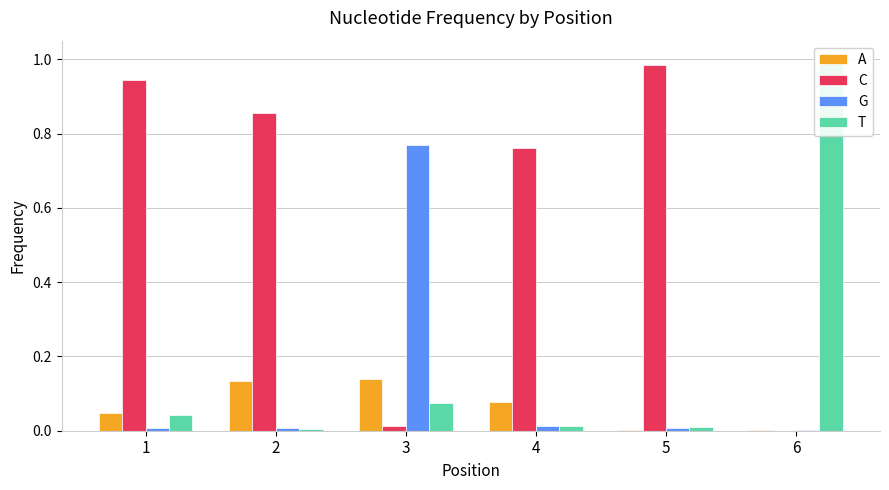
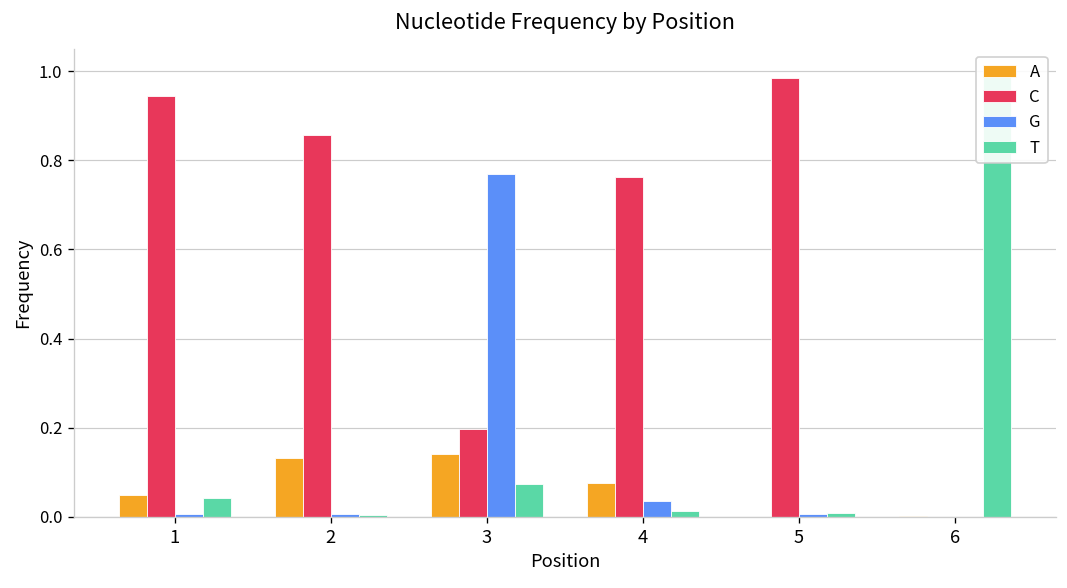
  {
    "A": {
      "1": 0.05,
      "2": 0.13,
      "3": 0.14,
      "4": 0.08
    },
    "C": {
      "1": 0.94,
      "2": 0.86,
-     "3": 0.01,
+     "3": 0.20,
      "4": 0.76,
      "5": 0.98,
      "6": 0.00
    },
    "G": {
      "3": 0.77,
-     "4": 0.01
+     "4": 0.04
    },
    "T": {
      "1": 0.04,
      "3": 0.07,
      "4": 0.01,
      "5": 0.01
    }
  }
